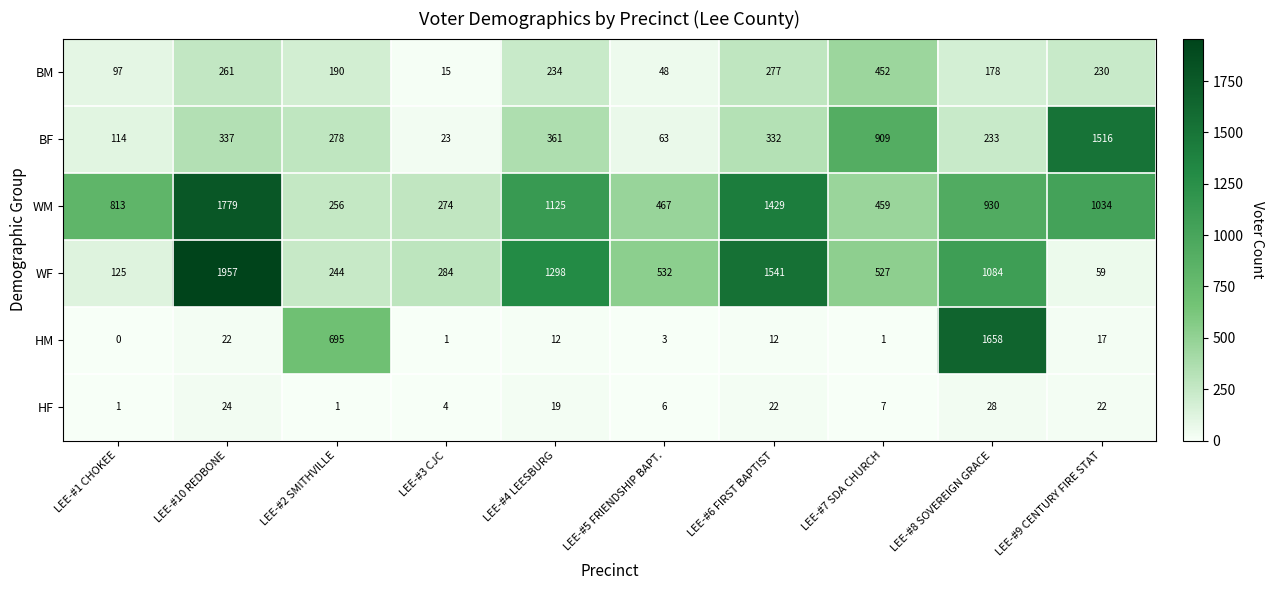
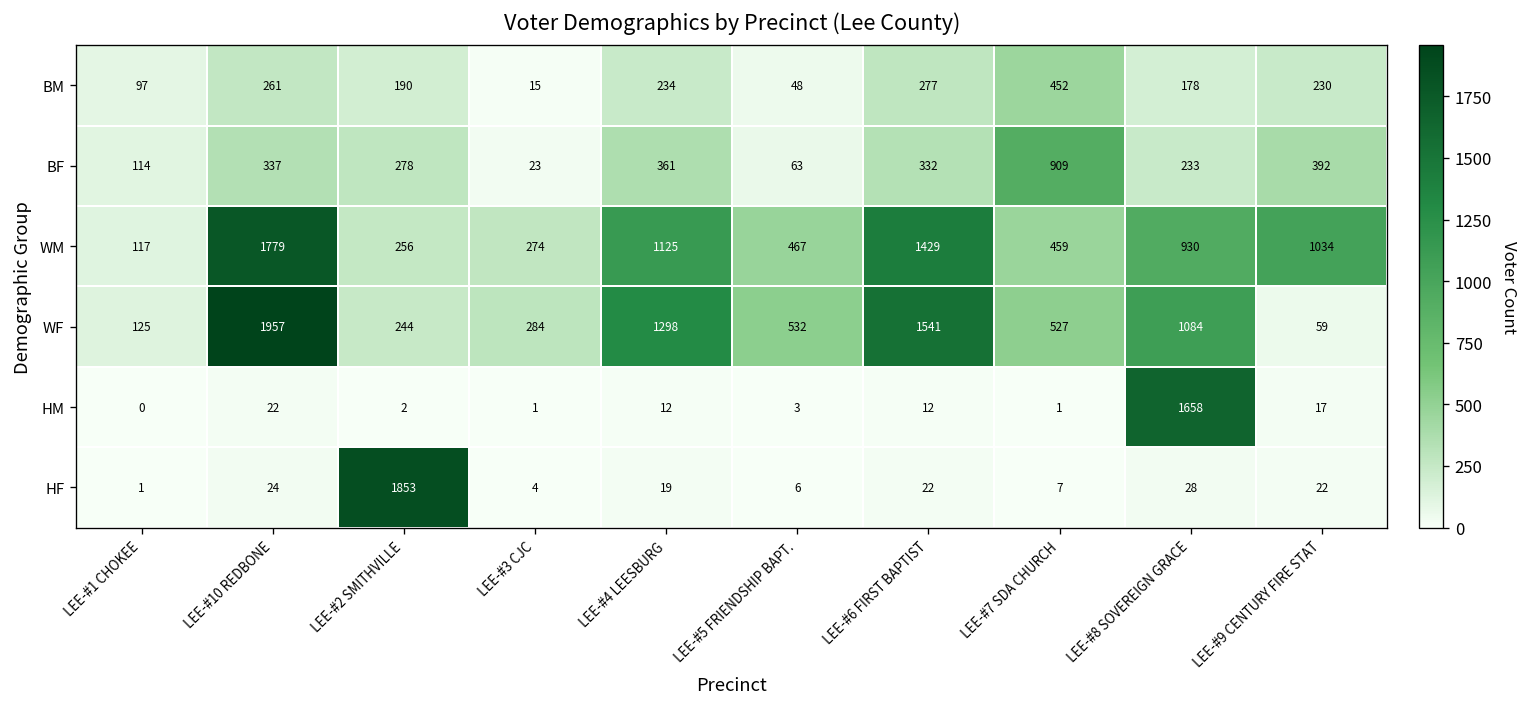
  {
    "BM": {
      "LEE-#1 CHOKEE": 97,
      "LEE-#10 REDBONE": 261,
      "LEE-#2 SMITHVILLE": 190,
      "LEE-#3 CJC": 15,
      "LEE-#4 LEESBURG": 234,
      "LEE-#5 FRIENDSHIP BAPT.": 48,
      "LEE-#6 FIRST BAPTIST": 277,
      "LEE-#7 SDA CHURCH": 452,
      "LEE-#8 SOVEREIGN GRACE": 178,
      "LEE-#9 CENTURY FIRE STAT": 230
    },
    "BF": {
      "LEE-#1 CHOKEE": 114,
      "LEE-#10 REDBONE": 337,
      "LEE-#2 SMITHVILLE": 278,
      "LEE-#3 CJC": 23,
      "LEE-#4 LEESBURG": 361,
      "LEE-#5 FRIENDSHIP BAPT.": 63,
      "LEE-#6 FIRST BAPTIST": 332,
      "LEE-#7 SDA CHURCH": 909,
      "LEE-#8 SOVEREIGN GRACE": 233,
-     "LEE-#9 CENTURY FIRE STAT": 1516
+     "LEE-#9 CENTURY FIRE STAT": 392
    },
    "WM": {
-     "LEE-#1 CHOKEE": 813,
+     "LEE-#1 CHOKEE": 117,
      "LEE-#10 REDBONE": 1779,
      "LEE-#2 SMITHVILLE": 256,
      "LEE-#3 CJC": 274,
      "LEE-#4 LEESBURG": 1125,
      "LEE-#5 FRIENDSHIP BAPT.": 467,
      "LEE-#6 FIRST BAPTIST": 1429,
      "LEE-#7 SDA CHURCH": 459,
      "LEE-#8 SOVEREIGN GRACE": 930,
      "LEE-#9 CENTURY FIRE STAT": 1034
    },
    "WF": {
      "LEE-#1 CHOKEE": 125,
      "LEE-#10 REDBONE": 1957,
      "LEE-#2 SMITHVILLE": 244,
      "LEE-#3 CJC": 284,
      "LEE-#4 LEESBURG": 1298,
      "LEE-#5 FRIENDSHIP BAPT.": 532,
      "LEE-#6 FIRST BAPTIST": 1541,
      "LEE-#7 SDA CHURCH": 527,
      "LEE-#8 SOVEREIGN GRACE": 1084,
      "LEE-#9 CENTURY FIRE STAT": 59
    },
    "HM": {
      "LEE-#1 CHOKEE": 0,
      "LEE-#10 REDBONE": 22,
-     "LEE-#2 SMITHVILLE": 695,
+     "LEE-#2 SMITHVILLE": 2,
      "LEE-#3 CJC": 1,
      "LEE-#4 LEESBURG": 12,
      "LEE-#5 FRIENDSHIP BAPT.": 3,
      "LEE-#6 FIRST BAPTIST": 12,
      "LEE-#7 SDA CHURCH": 1,
      "LEE-#8 SOVEREIGN GRACE": 1658,
      "LEE-#9 CENTURY FIRE STAT": 17
    },
    "HF": {
      "LEE-#1 CHOKEE": 1,
      "LEE-#10 REDBONE": 24,
-     "LEE-#2 SMITHVILLE": 1,
+     "LEE-#2 SMITHVILLE": 1853,
      "LEE-#3 CJC": 4,
      "LEE-#4 LEESBURG": 19,
      "LEE-#5 FRIENDSHIP BAPT.": 6,
      "LEE-#6 FIRST BAPTIST": 22,
      "LEE-#7 SDA CHURCH": 7,
      "LEE-#8 SOVEREIGN GRACE": 28,
      "LEE-#9 CENTURY FIRE STAT": 22
    }
  }
